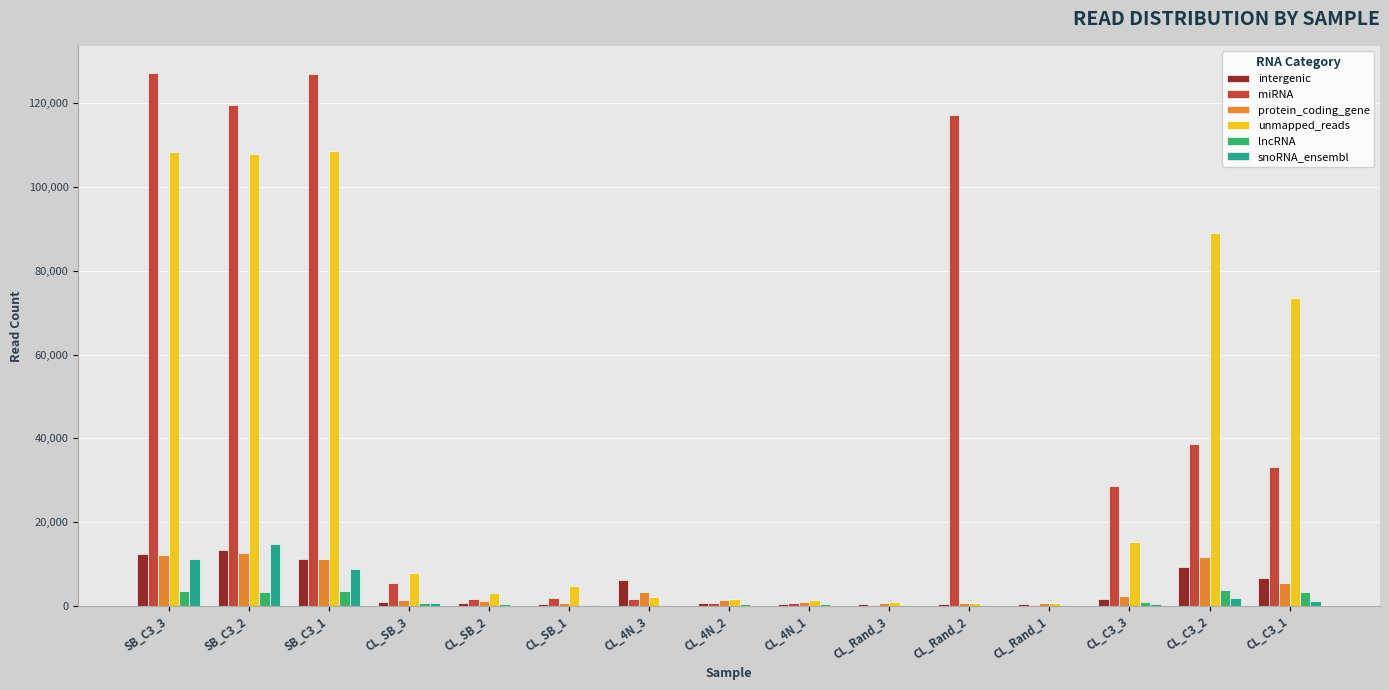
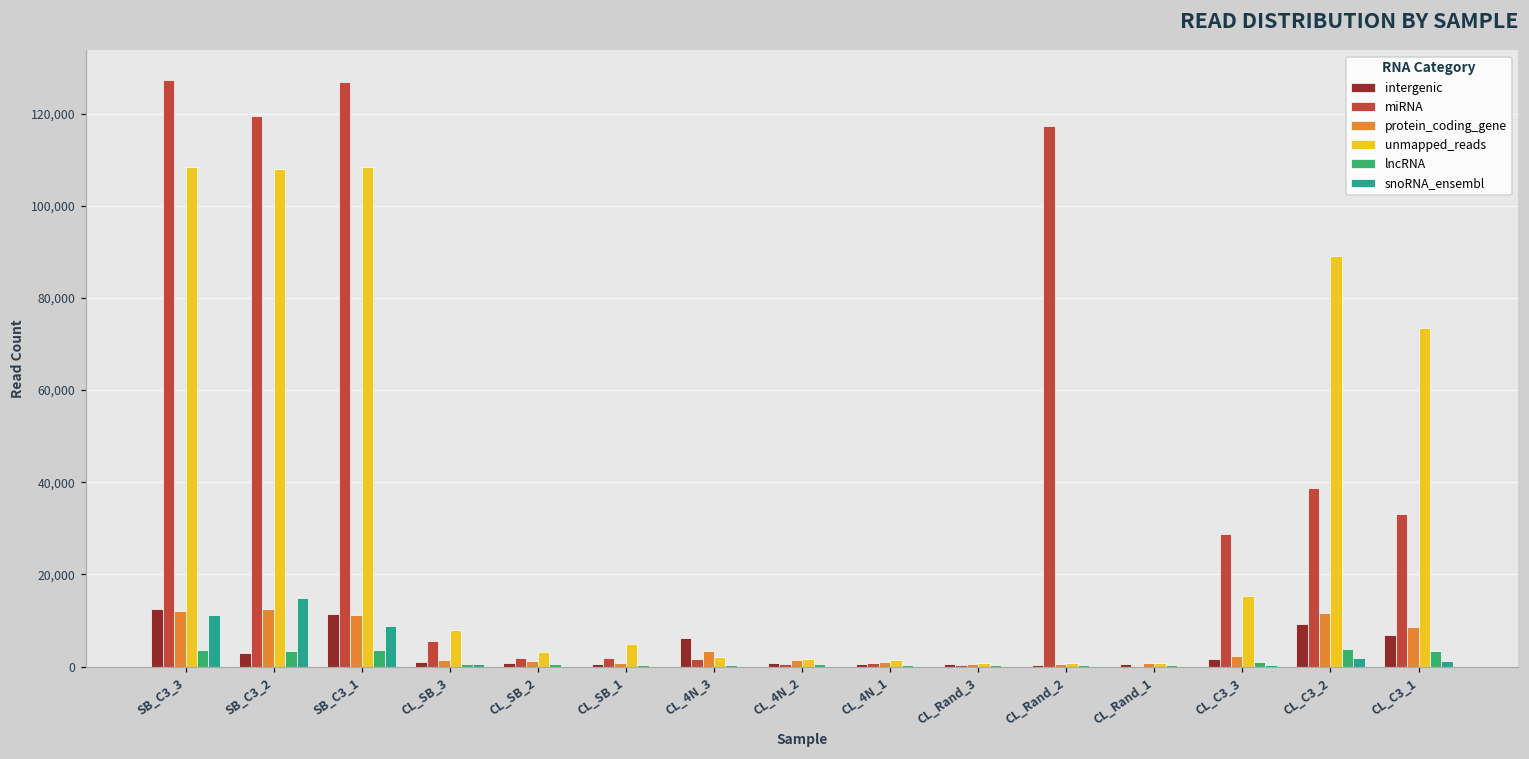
  {
    "intergenic": {
      "SB_C3_3": "12,000",
-     "SB_C3_2": "13,000",
+     "SB_C3_2": "3,000",
      "SB_C3_1": "11,000",
      "CL_SB_3": "1,000",
      "CL_SB_2": "1,000",
      "CL_4N_3": "6,000",
      "CL_4N_2": "1,000",
      "CL_C3_3": "2,000",
      "CL_C3_2": "9,000",
      "CL_C3_1": "7,000"
    },
    "miRNA": {
      "SB_C3_3": "127,000",
      "SB_C3_2": "120,000",
      "SB_C3_1": "127,000",
      "CL_SB_3": "6,000",
      "CL_SB_2": "2,000",
      "CL_SB_1": "2,000",
      "CL_4N_3": "2,000",
      "CL_4N_2": "1,000",
      "CL_4N_1": "1,000",
      "CL_Rand_2": "117,000",
      "CL_C3_3": "29,000",
      "CL_C3_2": "39,000",
      "CL_C3_1": "33,000"
    },
    "protein_coding_gene": {
      "SB_C3_3": "12,000",
      "SB_C3_2": "13,000",
      "SB_C3_1": "11,000",
      "CL_SB_3": "1,000",
      "CL_SB_2": "1,000",
      "CL_SB_1": "1,000",
      "CL_4N_3": "3,000",
      "CL_4N_2": "1,000",
      "CL_4N_1": "1,000",
      "CL_Rand_3": "1,000",
      "CL_Rand_2": "1,000",
      "CL_Rand_1": "1,000",
      "CL_C3_3": "2,000",
      "CL_C3_2": "12,000",
-     "CL_C3_1": "6,000"
+     "CL_C3_1": "9,000"
    },
    "unmapped_reads": {
      "SB_C3_3": "108,000",
      "SB_C3_2": "108,000",
      "SB_C3_1": "108,000",
      "CL_SB_3": "8,000",
      "CL_SB_2": "3,000",
      "CL_SB_1": "5,000",
      "CL_4N_3": "2,000",
      "CL_4N_2": "2,000",
      "CL_4N_1": "1,000",
      "CL_Rand_3": "1,000",
      "CL_Rand_2": "1,000",
      "CL_Rand_1": "1,000",
      "CL_C3_3": "15,000",
      "CL_C3_2": "89,000",
      "CL_C3_1": "73,000"
    }
  }
